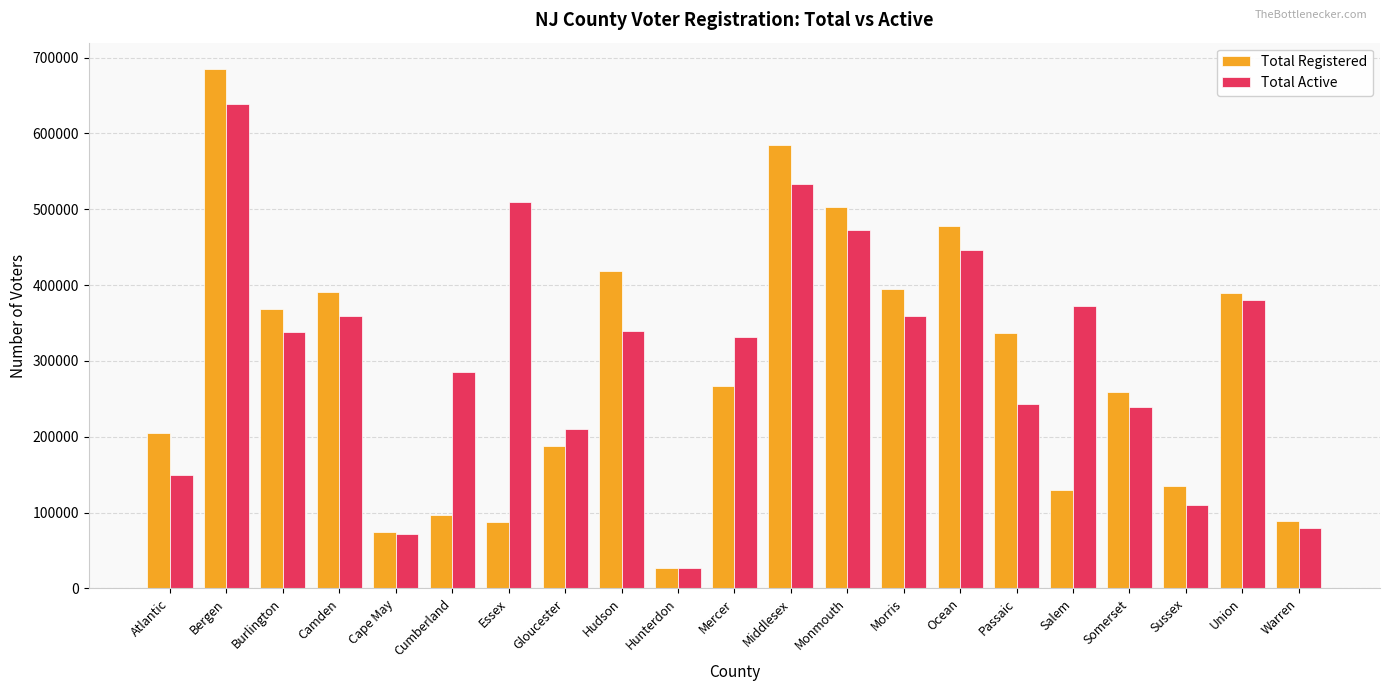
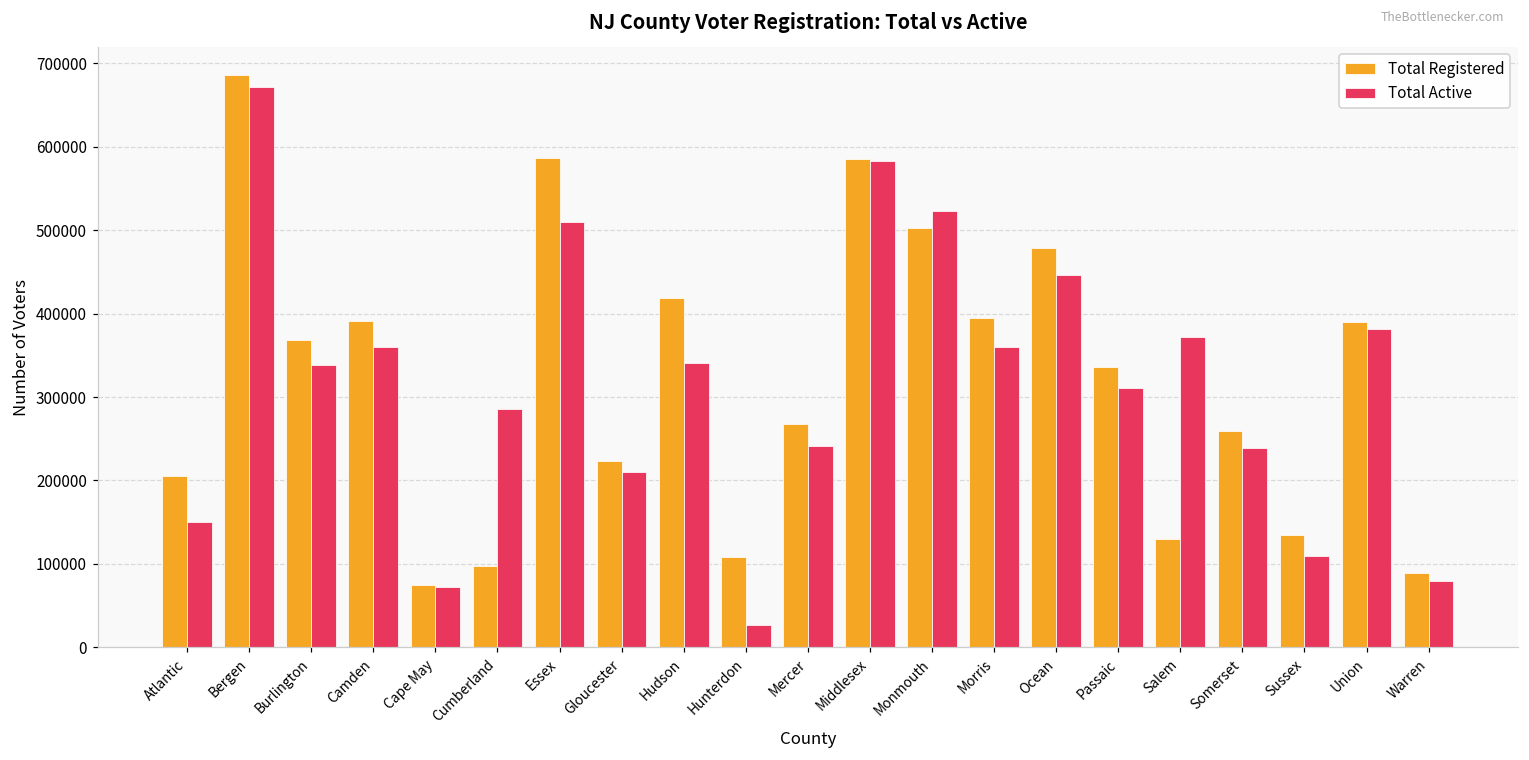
  {
    "Total Registered": {
      "Atlantic": 200000,
      "Bergen": 690000,
      "Burlington": 370000,
      "Camden": 390000,
      "Cape May": 70000,
      "Cumberland": 100000,
-     "Essex": 90000,
-     "Gloucester": 190000,
+     "Essex": 590000,
+     "Gloucester": 220000,
      "Hudson": 420000,
-     "Hunterdon": 30000,
+     "Hunterdon": 110000,
      "Mercer": 270000,
      "Middlesex": 590000,
      "Monmouth": 500000,
      "Morris": 390000,
      "Ocean": 480000,
      "Passaic": 340000,
      "Salem": 130000,
      "Somerset": 260000,
      "Sussex": 130000,
      "Union": 390000,
      "Warren": 90000
    },
    "Total Active": {
      "Atlantic": 150000,
-     "Bergen": 640000,
+     "Bergen": 670000,
      "Burlington": 340000,
      "Camden": 360000,
      "Cape May": 70000,
      "Cumberland": 290000,
      "Essex": 510000,
      "Gloucester": 210000,
      "Hudson": 340000,
      "Hunterdon": 30000,
-     "Mercer": 330000,
-     "Middlesex": 530000,
-     "Monmouth": 470000,
+     "Mercer": 240000,
+     "Middlesex": 580000,
+     "Monmouth": 520000,
      "Morris": 360000,
      "Ocean": 450000,
-     "Passaic": 240000,
+     "Passaic": 310000,
      "Salem": 370000,
      "Somerset": 240000,
      "Sussex": 110000,
      "Union": 380000,
      "Warren": 80000
    }
  }
